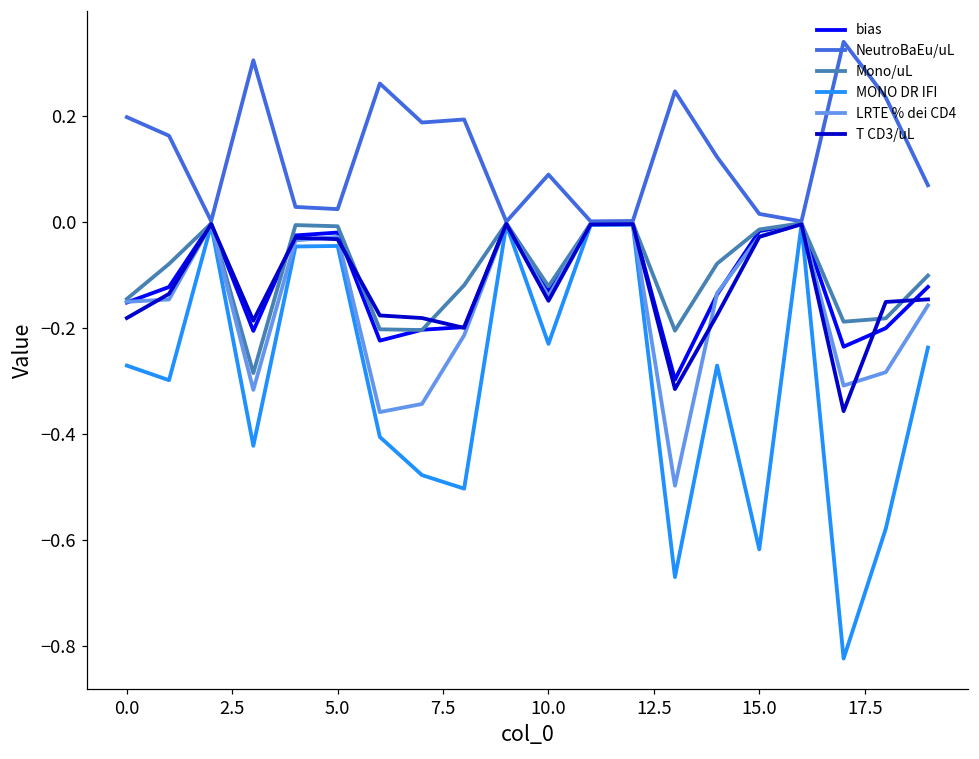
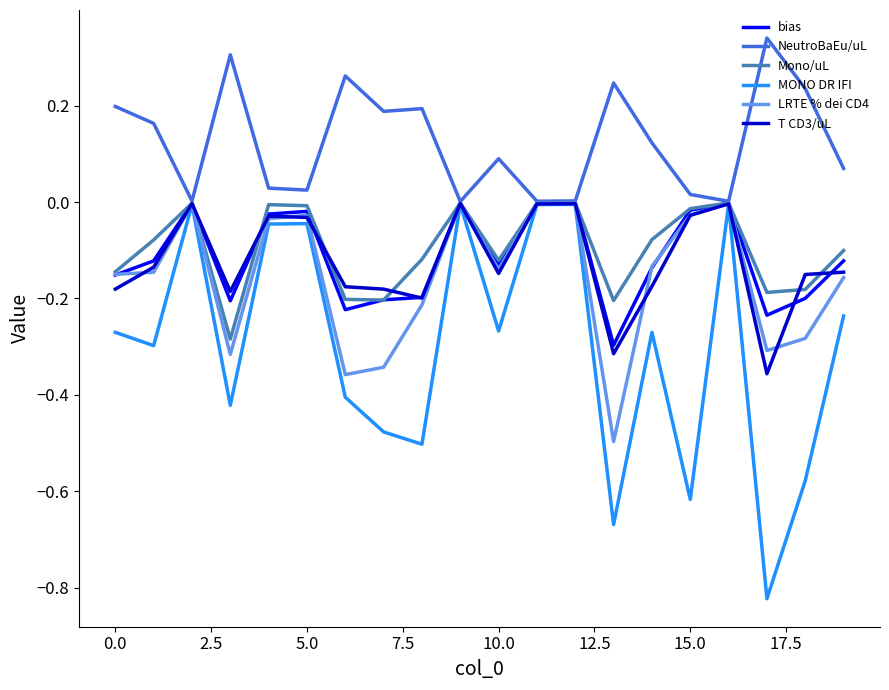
  {
    "MONO DR IFI": {
      "0.0": -0.27,
      "5.0": -0.04,
-     "10.0": -0.23,
+     "10.0": -0.27,
      "15.0": -0.62
    }
  }
